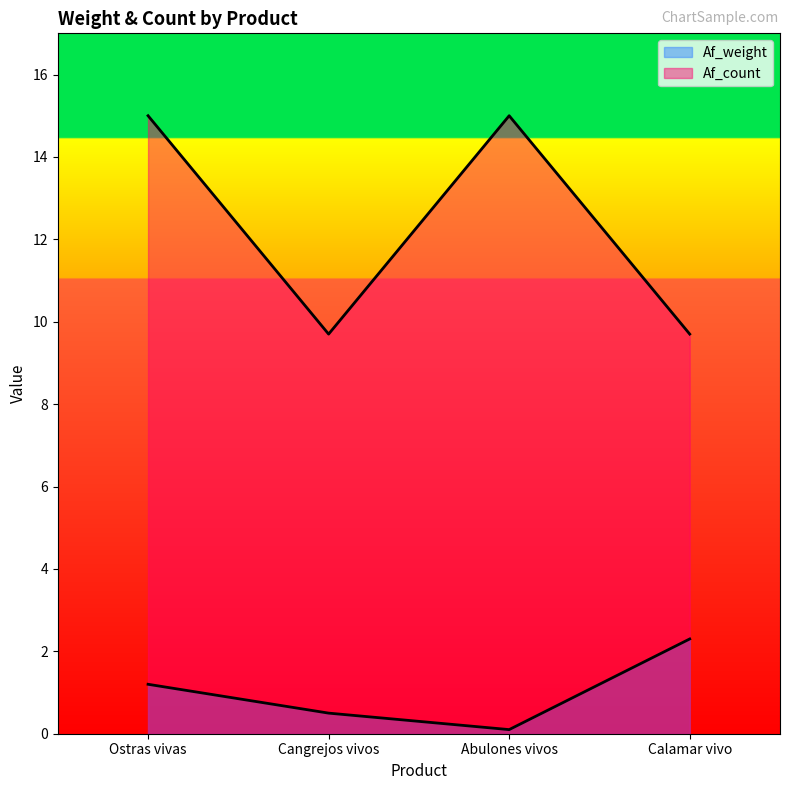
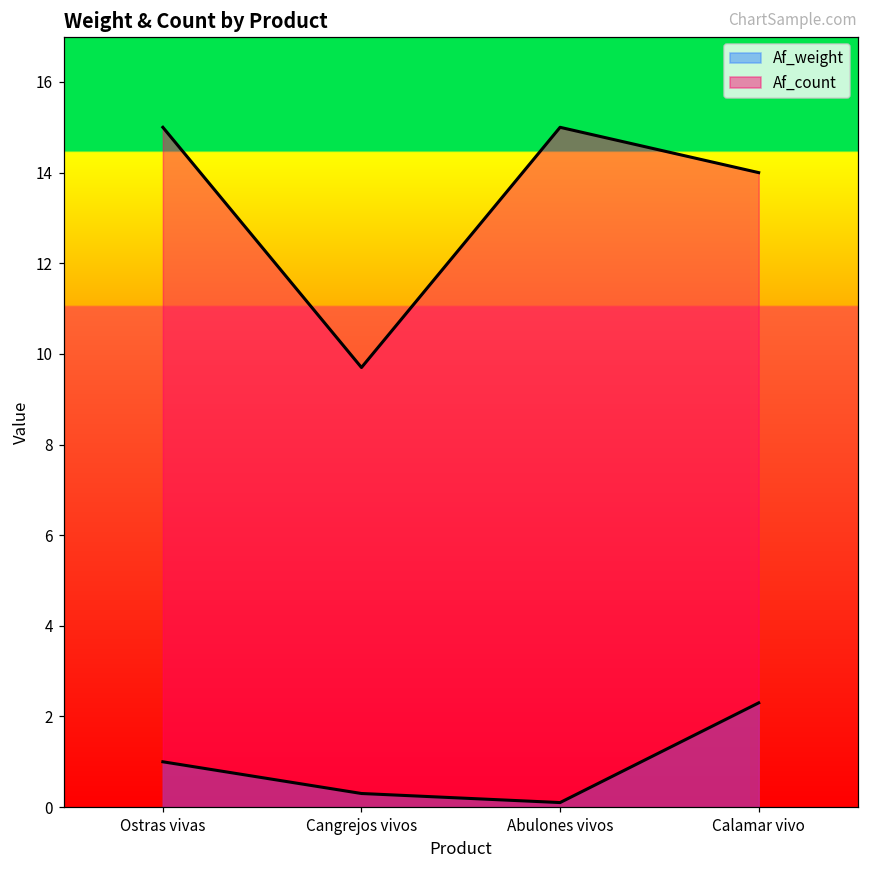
  {
    "Af_weight": {
-     "Ostras vivas": 1.2,
-     "Cangrejos vivos": 0.5,
+     "Ostras vivas": 1.0,
+     "Cangrejos vivos": 0.3,
      "Abulones vivos": 0.1,
      "Calamar vivo": 2.3
    },
    "Af_count": {
      "Ostras vivas": 15.0,
      "Cangrejos vivos": 9.7,
      "Abulones vivos": 15.0,
-     "Calamar vivo": 9.7
+     "Calamar vivo": 14.0
    }
  }
